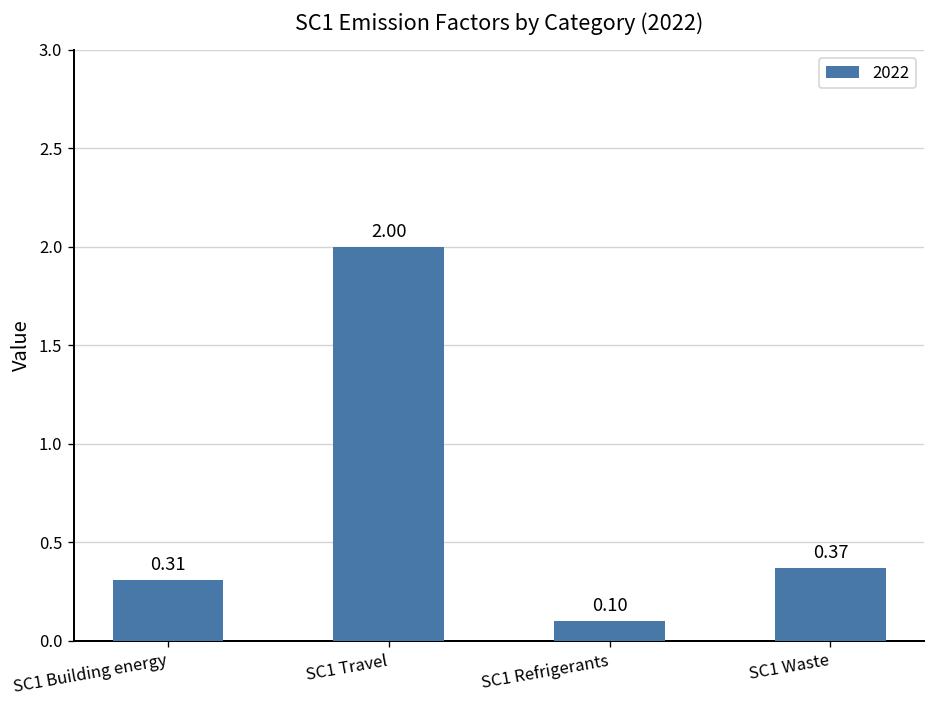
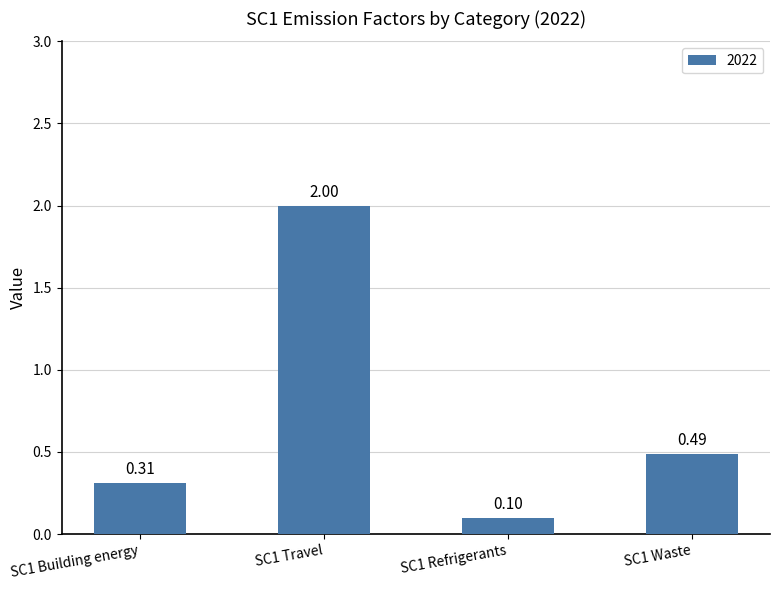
  {
    "SC1 Building energy": 0.31,
    "SC1 Travel": 2.00,
    "SC1 Refrigerants": 0.10,
-   "SC1 Waste": 0.37
+   "SC1 Waste": 0.49
  }
